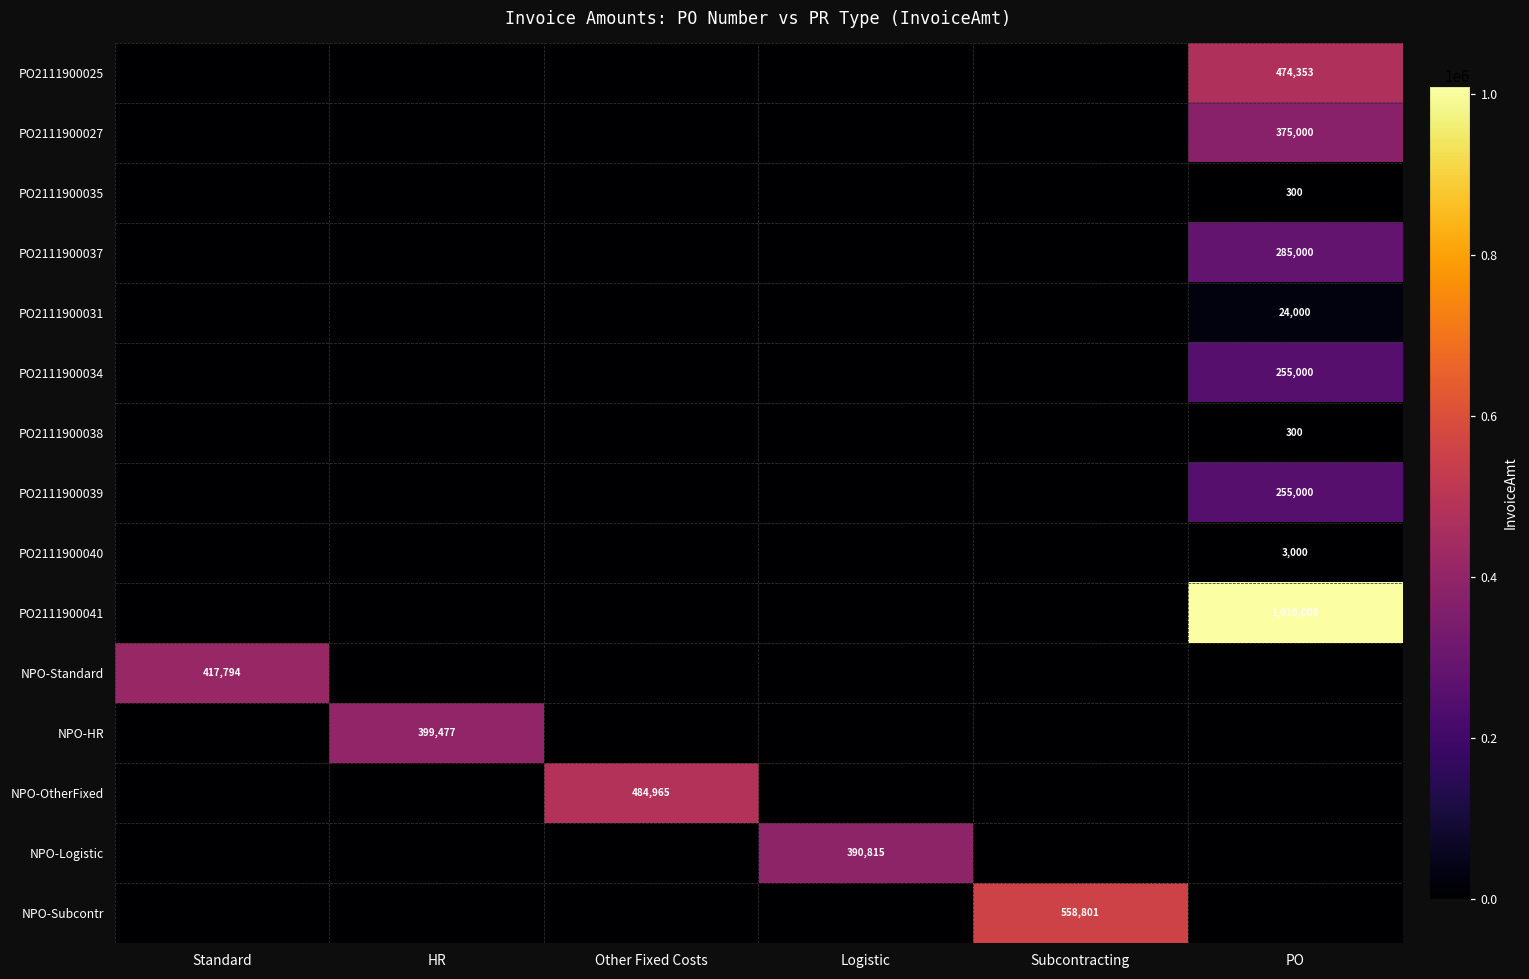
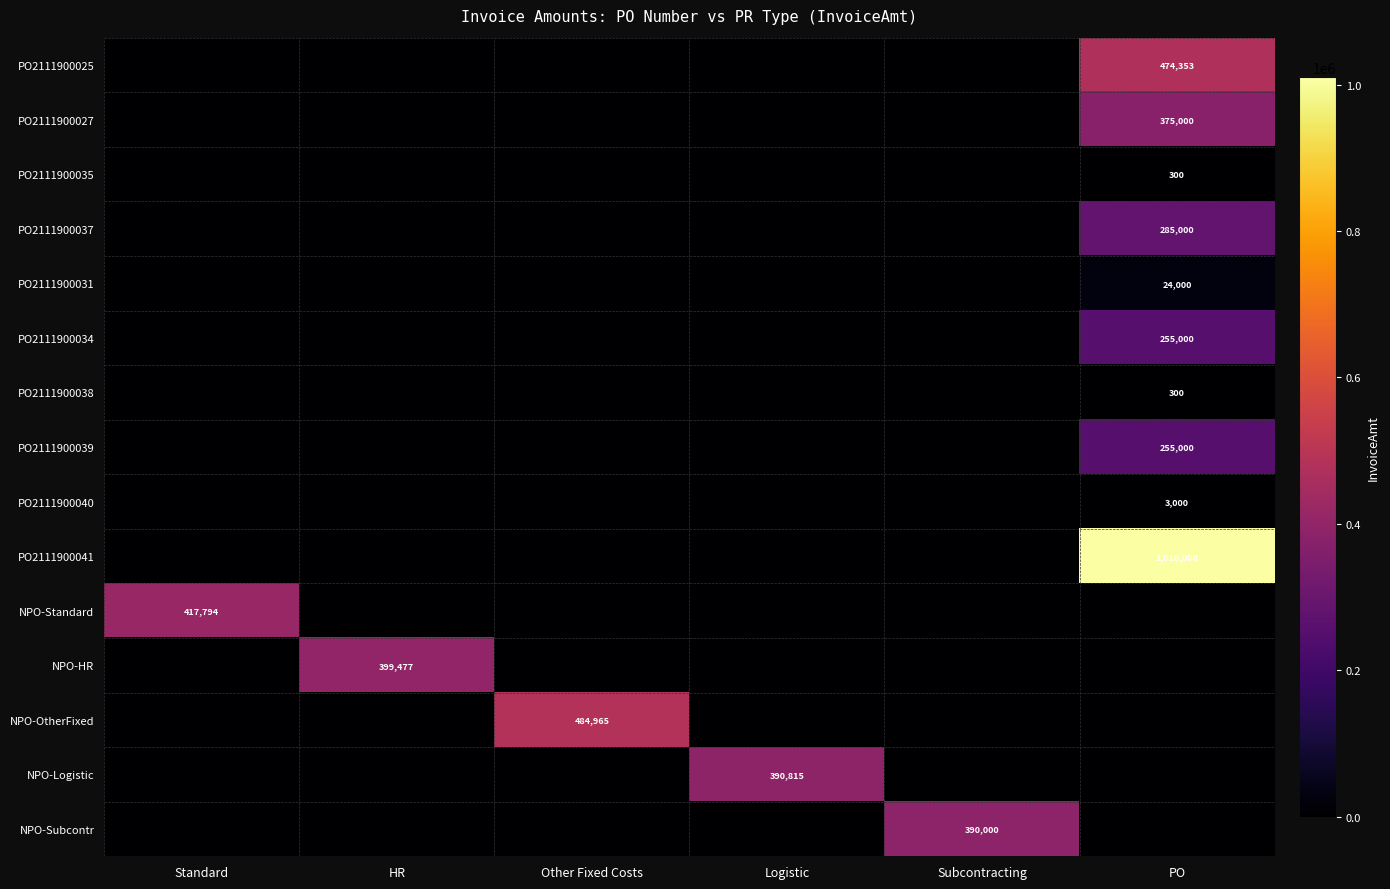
  {
    "PO2111900025": {
      "PO": "474,353"
    },
    "PO2111900027": {
      "PO": "375,000"
    },
    "PO2111900035": {
      "PO": "300"
    },
    "PO2111900037": {
      "PO": "285,000"
    },
    "PO2111900031": {
      "PO": "24,000"
    },
    "PO2111900034": {
      "PO": "255,000"
    },
    "PO2111900038": {
      "PO": "300"
    },
    "PO2111900039": {
      "PO": "255,000"
    },
    "PO2111900040": {
      "PO": "3,000"
    },
    "PO2111900041": {
      "PO": "1,010,000"
    },
    "NPO-Standard": {
      "Standard": "417,794"
    },
    "NPO-HR": {
      "HR": "399,477"
    },
    "NPO-OtherFixed": {
      "Other Fixed Costs": "484,965"
    },
    "NPO-Logistic": {
      "Logistic": "390,815"
    },
    "NPO-Subcontr": {
-     "Subcontracting": "558,801"
+     "Subcontracting": "390,000"
    }
  }
